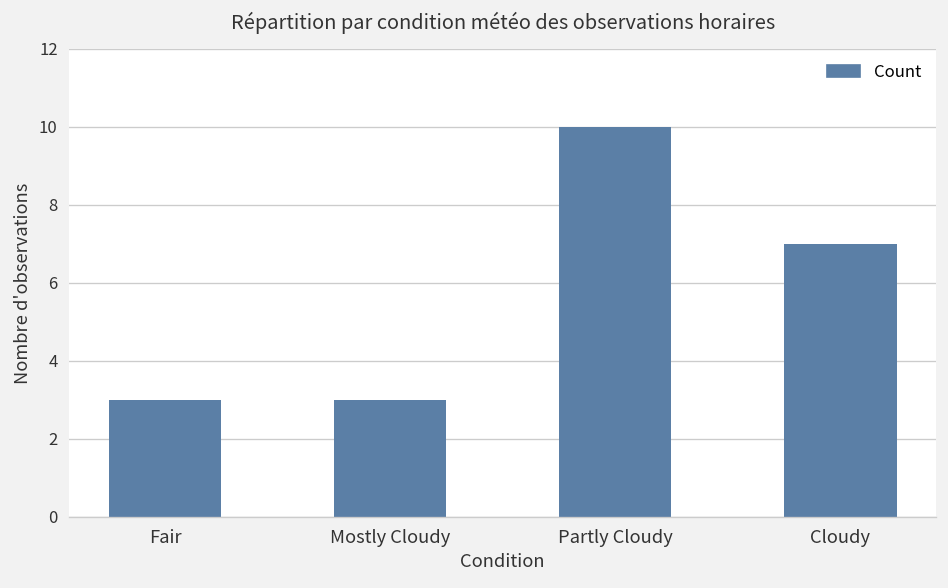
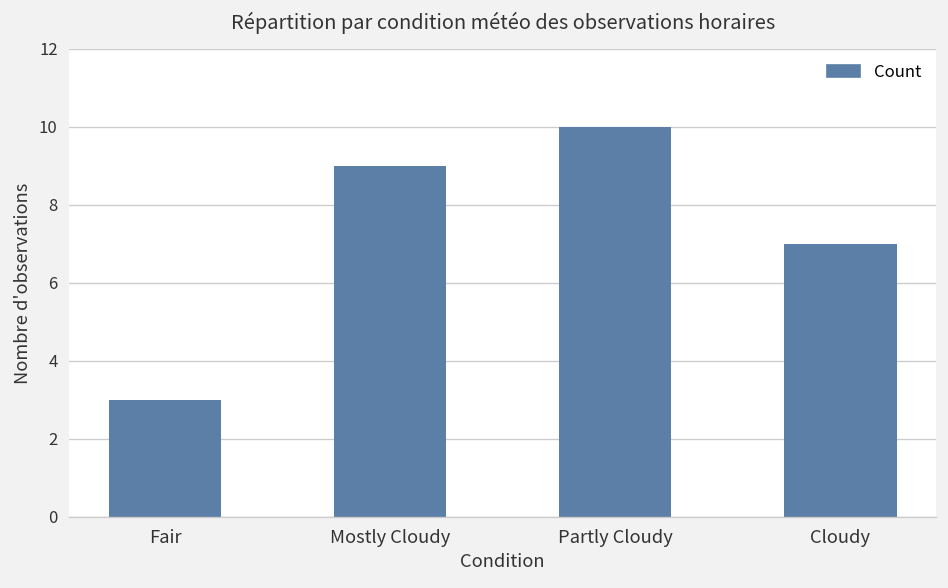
  {
    "Fair": 3,
-   "Mostly Cloudy": 3,
+   "Mostly Cloudy": 9,
    "Partly Cloudy": 10,
    "Cloudy": 7
  }
